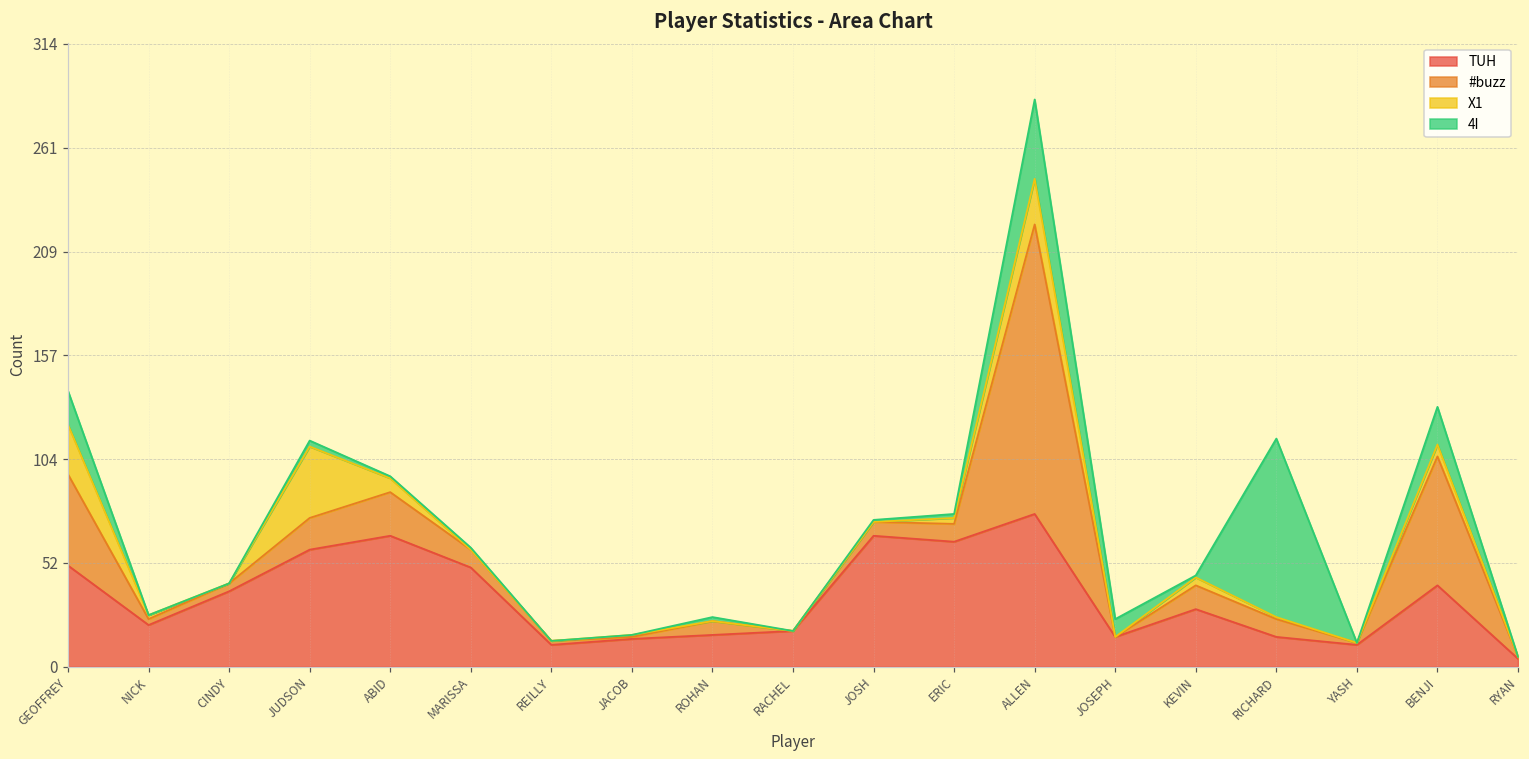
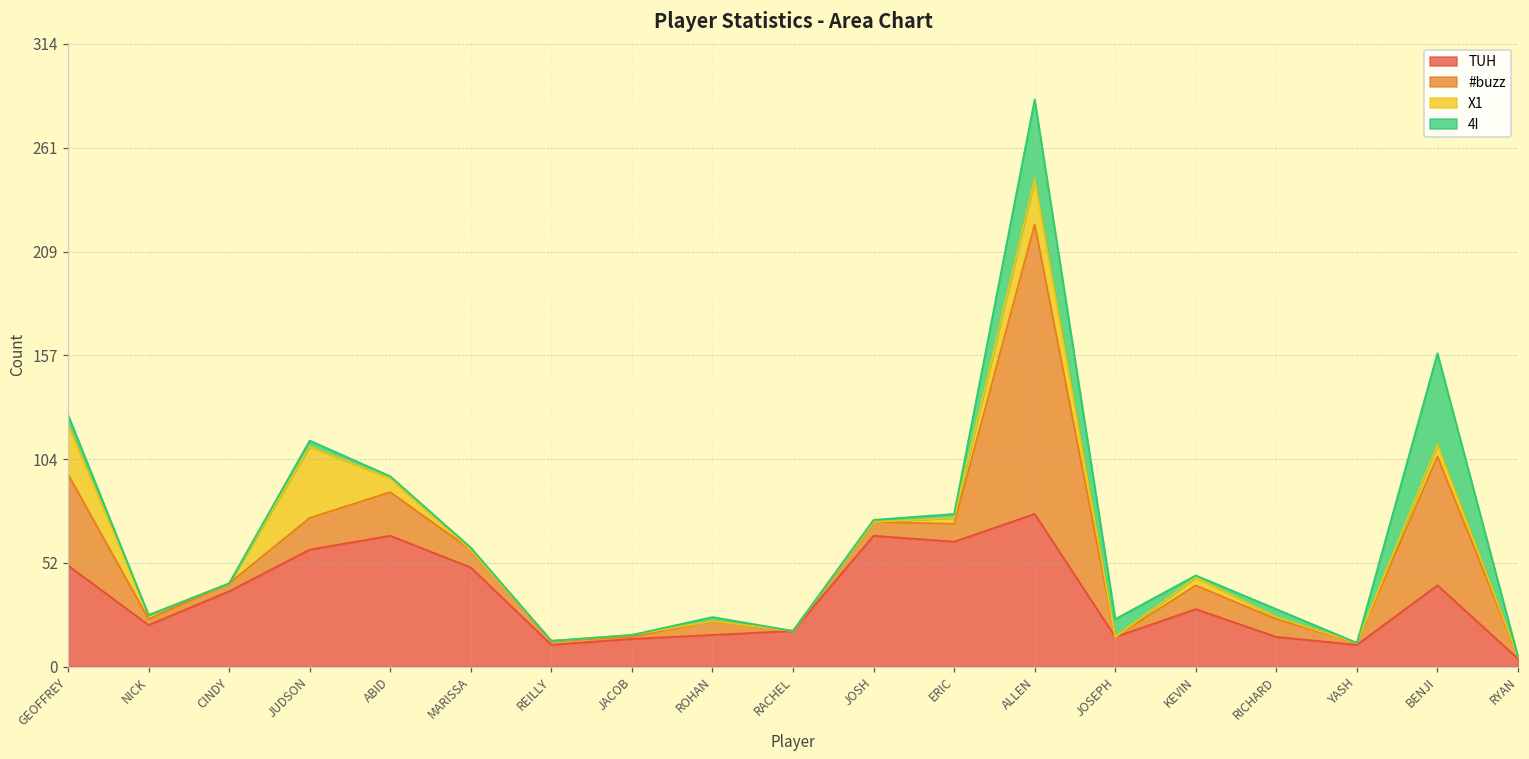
  {
    "X1": {
      "GEOFFREY": 25,
      "JUDSON": 36,
      "ERIC": 3,
      "ALLEN": 23,
      "BENJI": 6
    },
    "4I": {
-     "GEOFFREY": 17,
+     "GEOFFREY": 5,
      "JUDSON": 3,
      "ROHAN": 2,
      "ERIC": 2,
      "ALLEN": 40,
      "JOSEPH": 9,
-     "RICHARD": 90,
-     "BENJI": 19
+     "RICHARD": 4,
+     "BENJI": 46
    }
  }
